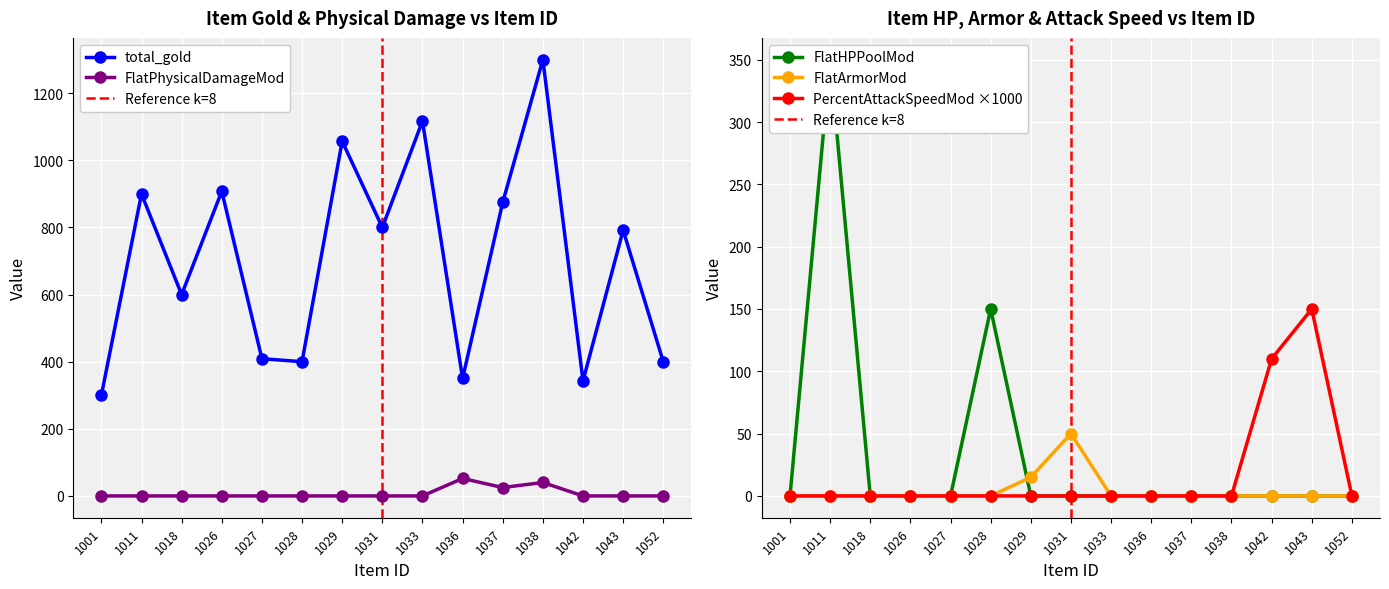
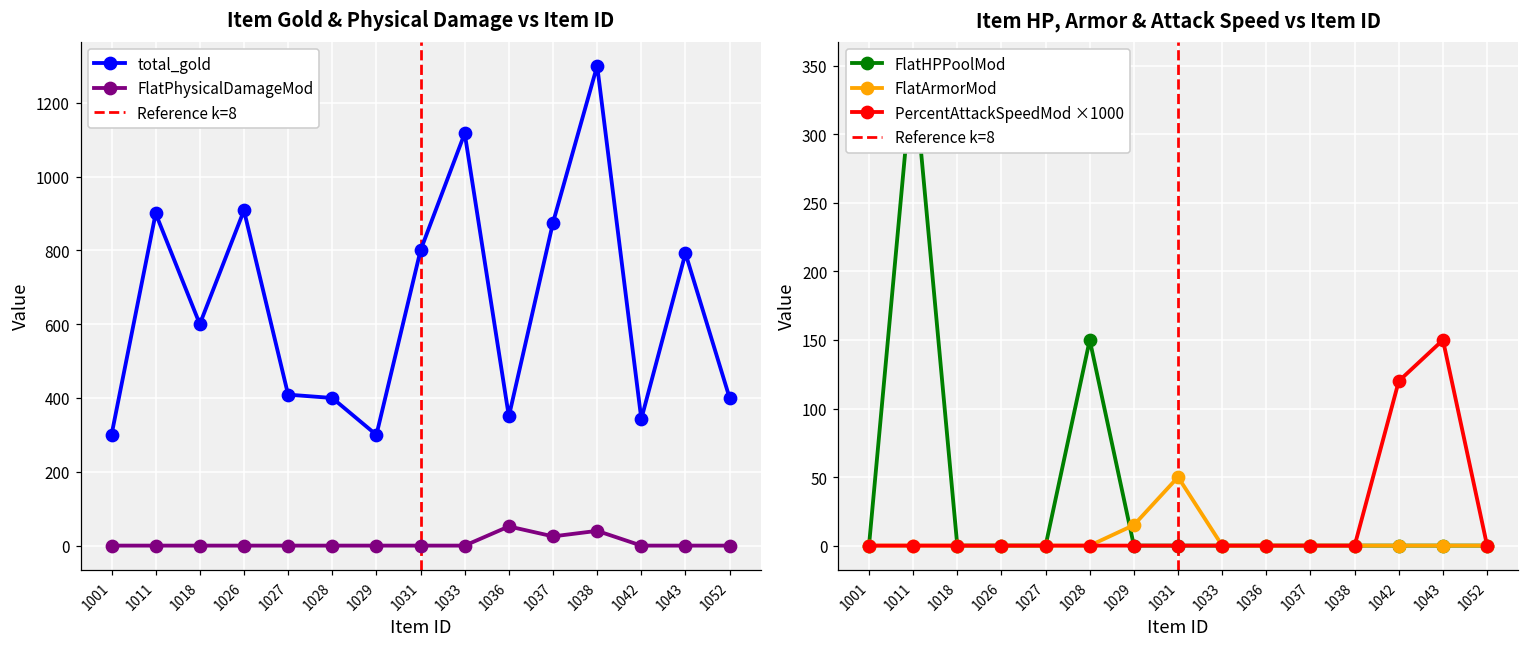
  {
    "Item Gold & Physical Damage vs Item ID": {
      "total_gold": {
        "1001": 300,
        "1011": 900,
        "1018": 600,
        "1026": 910,
        "1027": 410,
        "1028": 400,
-       "1029": 1060,
+       "1029": 300,
        "1031": 800,
        "1033": 1120,
        "1036": 350,
        "1037": 880,
        "1038": 1300,
        "1042": 340,
        "1043": 790,
        "1052": 400
      },
      "FlatPhysicalDamageMod": {
        "1001": 0,
        "1011": 0,
        "1018": 0,
        "1026": 0,
        "1027": 0,
        "1028": 0,
        "1029": 0,
        "1031": 0,
        "1033": 0,
        "1036": 50,
        "1037": 30,
        "1038": 40,
        "1042": 0,
        "1043": 0,
        "1052": 0
      }
    },
    "Item HP, Armor & Attack Speed vs Item ID": {
      "FlatHPPoolMod": {
        "1028": 150
      },
      "FlatArmorMod": {
        "1029": 15,
        "1031": 50
      },
      "PercentAttackSpeedMod ×1000": {
-       "1042": 110,
+       "1042": 120,
        "1043": 150
      }
    }
  }
